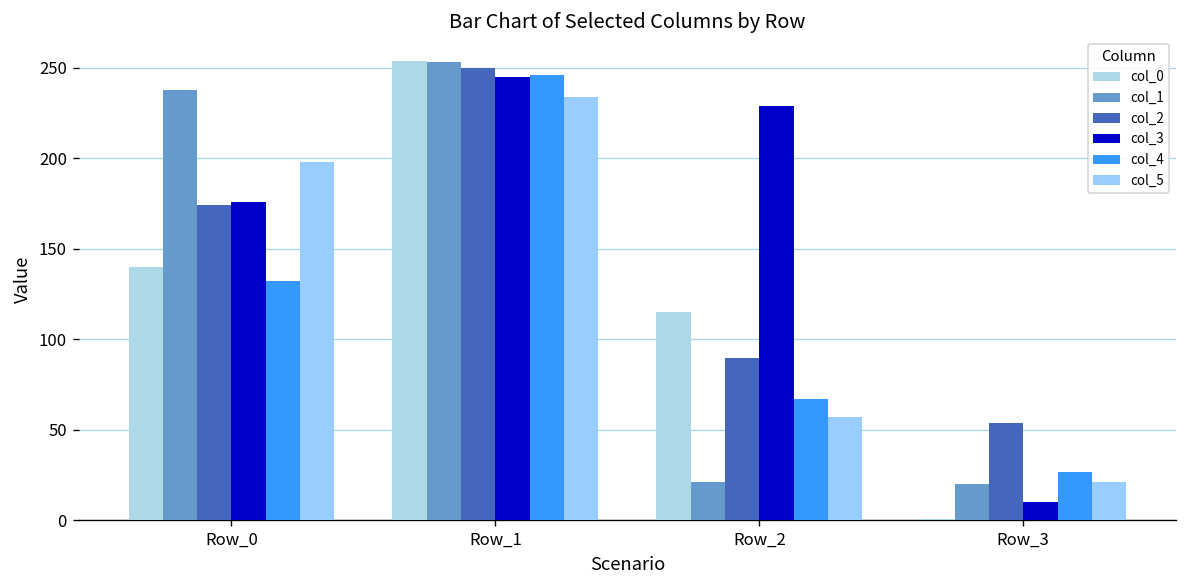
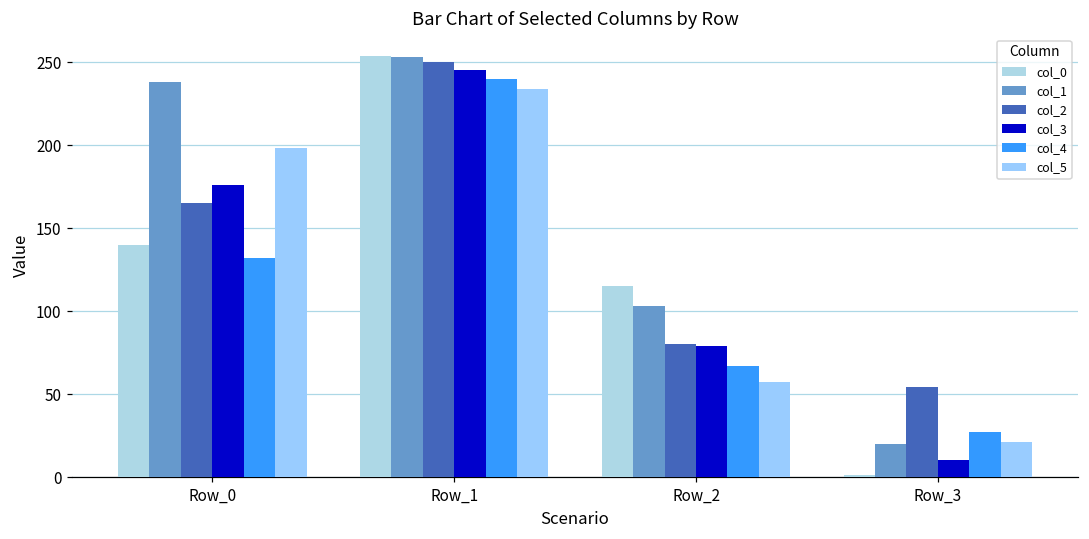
  {
    "col_1": {
      "Row_0": 238,
      "Row_1": 253,
-     "Row_2": 21,
+     "Row_2": 103,
      "Row_3": 20
    },
    "col_2": {
-     "Row_0": 174,
+     "Row_0": 165,
      "Row_1": 250,
-     "Row_2": 90,
+     "Row_2": 80,
      "Row_3": 54
    },
    "col_3": {
      "Row_0": 176,
      "Row_1": 245,
-     "Row_2": 229,
+     "Row_2": 79,
      "Row_3": 10
    },
    "col_4": {
      "Row_0": 132,
-     "Row_1": 246,
+     "Row_1": 240,
      "Row_2": 67,
      "Row_3": 27
    }
  }
